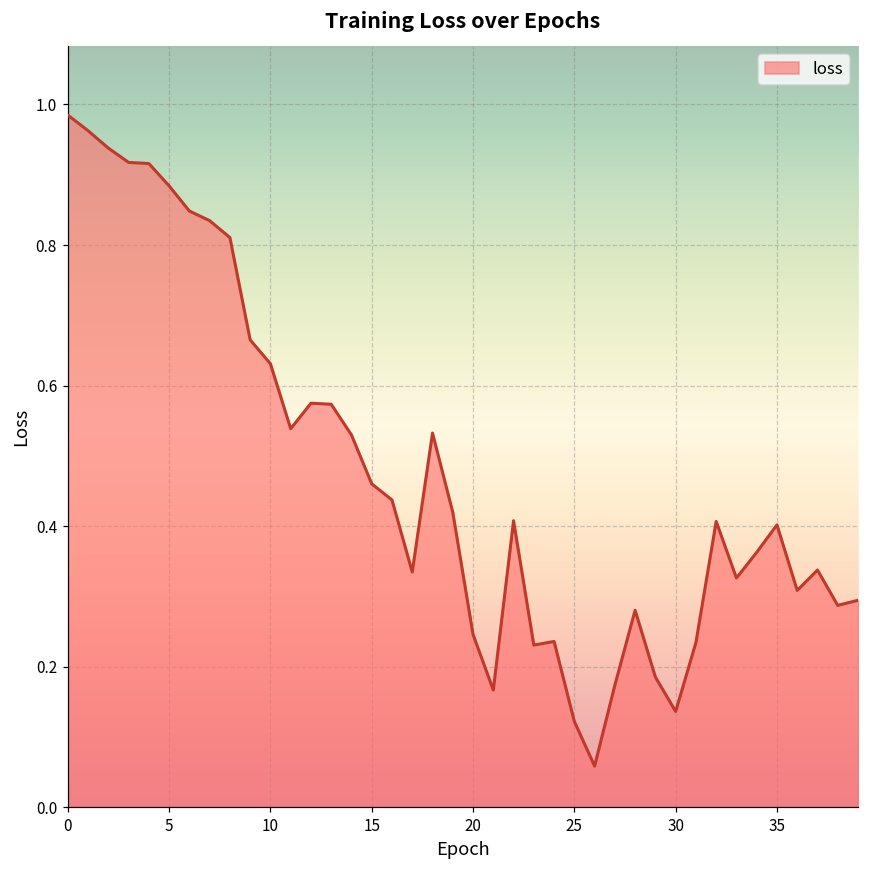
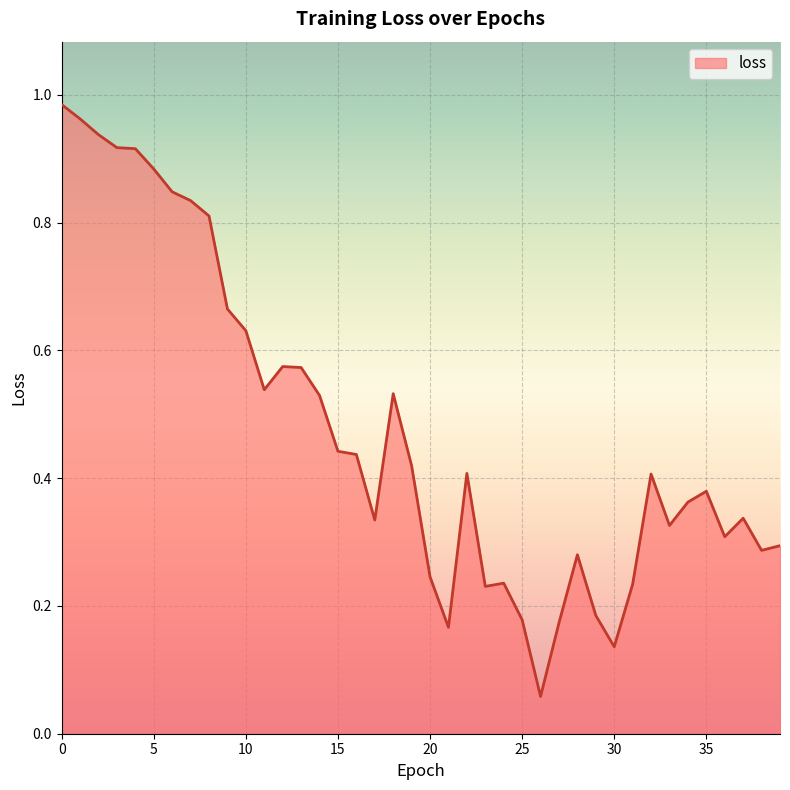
  {
    "0": 0.98,
    "5": 0.88,
    "10": 0.63,
-   "15": 0.46,
+   "15": 0.44,
    "20": 0.25,
-   "25": 0.12,
+   "25": 0.18,
    "30": 0.14,
-   "35": 0.40
+   "35": 0.38
  }
